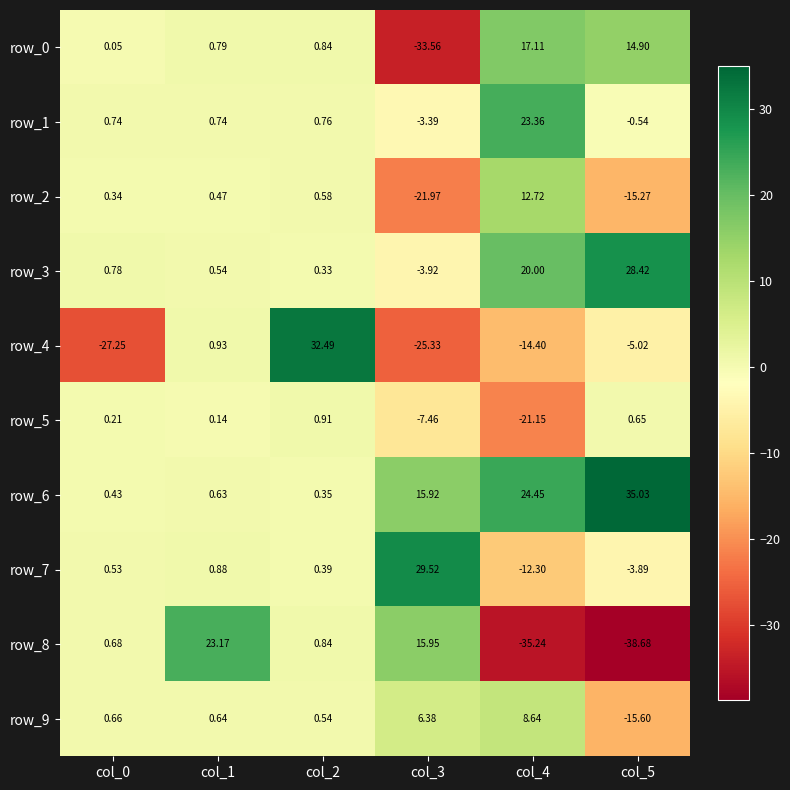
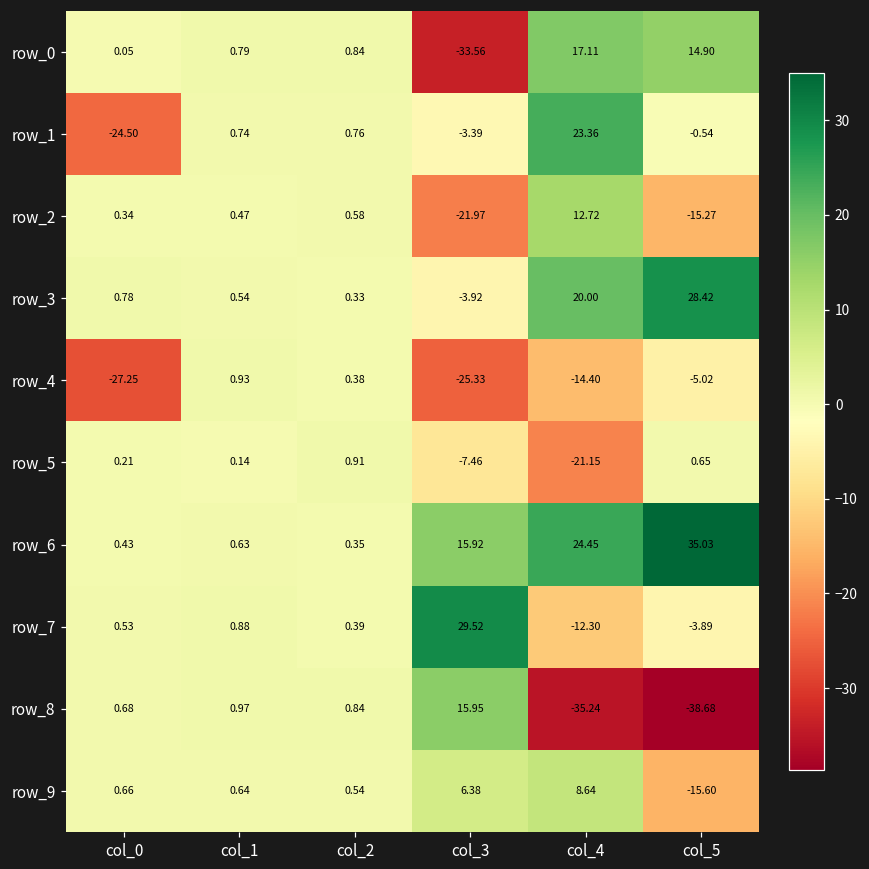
  {
    "row_0": {
      "col_0": 0.05,
      "col_1": 0.79,
      "col_2": 0.84,
      "col_3": -33.56,
      "col_4": 17.11,
      "col_5": 14.90
    },
    "row_1": {
-     "col_0": 0.74,
+     "col_0": -24.50,
      "col_1": 0.74,
      "col_2": 0.76,
      "col_3": -3.39,
      "col_4": 23.36,
      "col_5": -0.54
    },
    "row_2": {
      "col_0": 0.34,
      "col_1": 0.47,
      "col_2": 0.58,
      "col_3": -21.97,
      "col_4": 12.72,
      "col_5": -15.27
    },
    "row_3": {
      "col_0": 0.78,
      "col_1": 0.54,
      "col_2": 0.33,
      "col_3": -3.92,
      "col_4": 20.00,
      "col_5": 28.42
    },
    "row_4": {
      "col_0": -27.25,
      "col_1": 0.93,
-     "col_2": 32.49,
+     "col_2": 0.38,
      "col_3": -25.33,
      "col_4": -14.40,
      "col_5": -5.02
    },
    "row_5": {
      "col_0": 0.21,
      "col_1": 0.14,
      "col_2": 0.91,
      "col_3": -7.46,
      "col_4": -21.15,
      "col_5": 0.65
    },
    "row_6": {
      "col_0": 0.43,
      "col_1": 0.63,
      "col_2": 0.35,
      "col_3": 15.92,
      "col_4": 24.45,
      "col_5": 35.03
    },
    "row_7": {
      "col_0": 0.53,
      "col_1": 0.88,
      "col_2": 0.39,
      "col_3": 29.52,
      "col_4": -12.30,
      "col_5": -3.89
    },
    "row_8": {
      "col_0": 0.68,
-     "col_1": 23.17,
+     "col_1": 0.97,
      "col_2": 0.84,
      "col_3": 15.95,
      "col_4": -35.24,
      "col_5": -38.68
    },
    "row_9": {
      "col_0": 0.66,
      "col_1": 0.64,
      "col_2": 0.54,
      "col_3": 6.38,
      "col_4": 8.64,
      "col_5": -15.60
    }
  }
